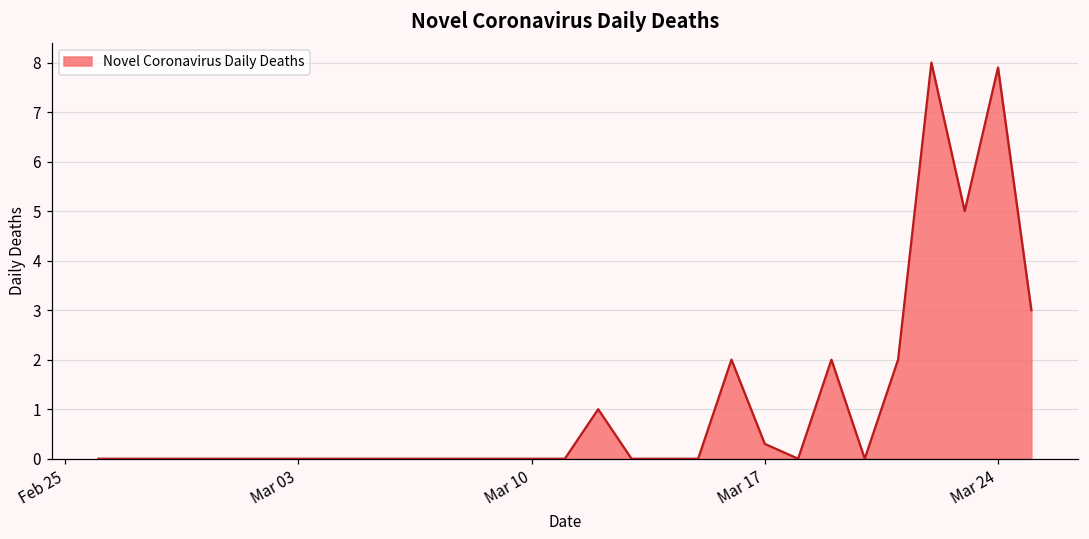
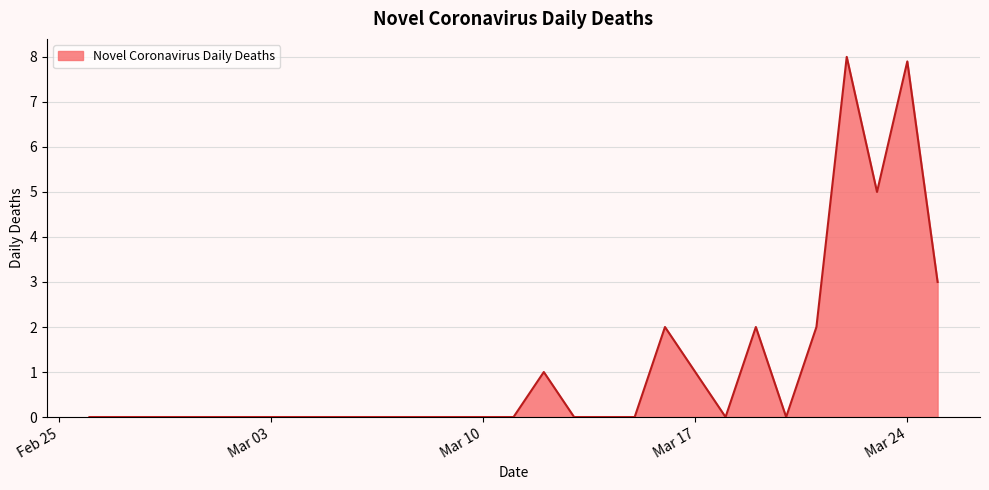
  {
    "Mar 03": 0.0,
    "Mar 10": 0.0,
-   "Mar 17": 0.3,
+   "Mar 17": 1.0,
    "Mar 24": 7.9
  }
